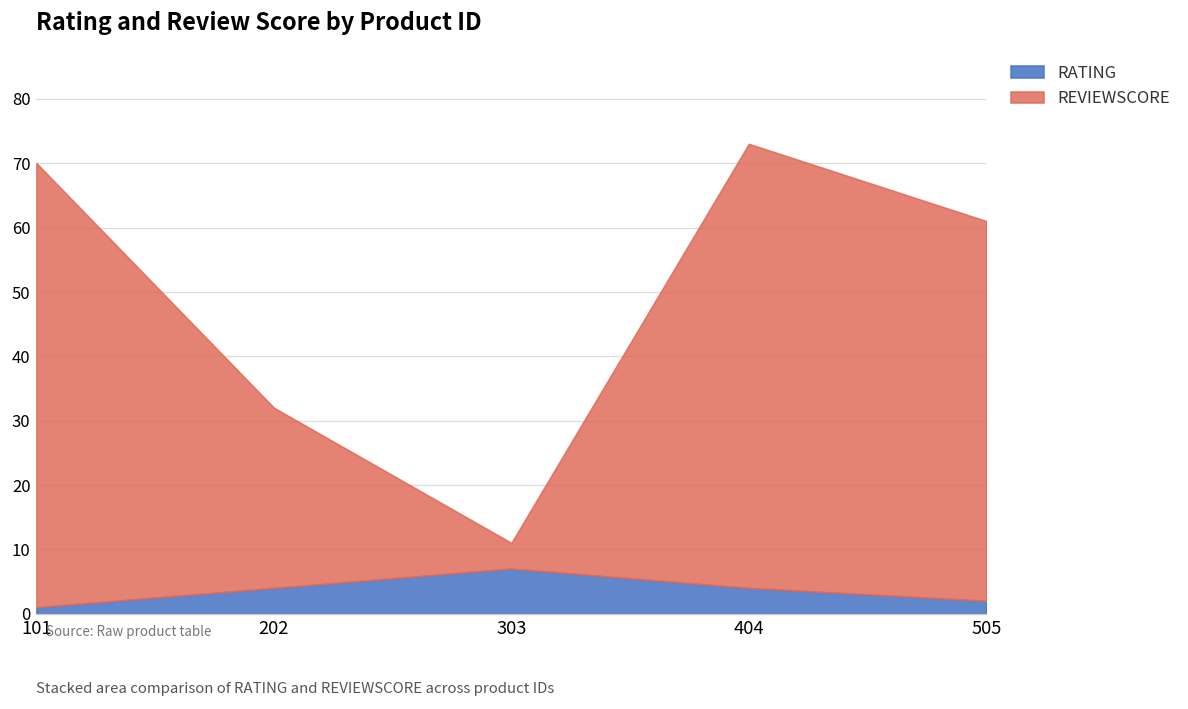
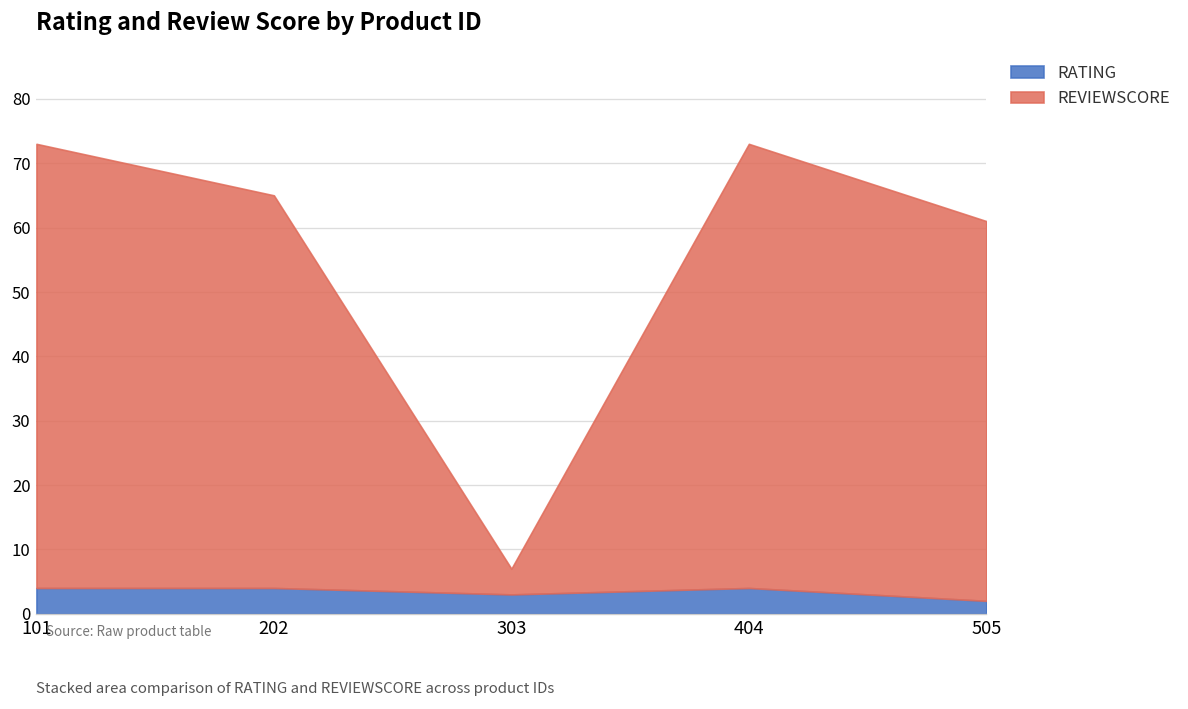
  {
    "RATING": {
-     "101": 1,
+     "101": 4,
      "202": 4,
-     "303": 7,
+     "303": 3,
      "404": 4,
      "505": 2
    },
    "REVIEWSCORE": {
      "101": 69,
-     "202": 28,
+     "202": 61,
      "303": 4,
      "404": 69,
      "505": 59
    }
  }
